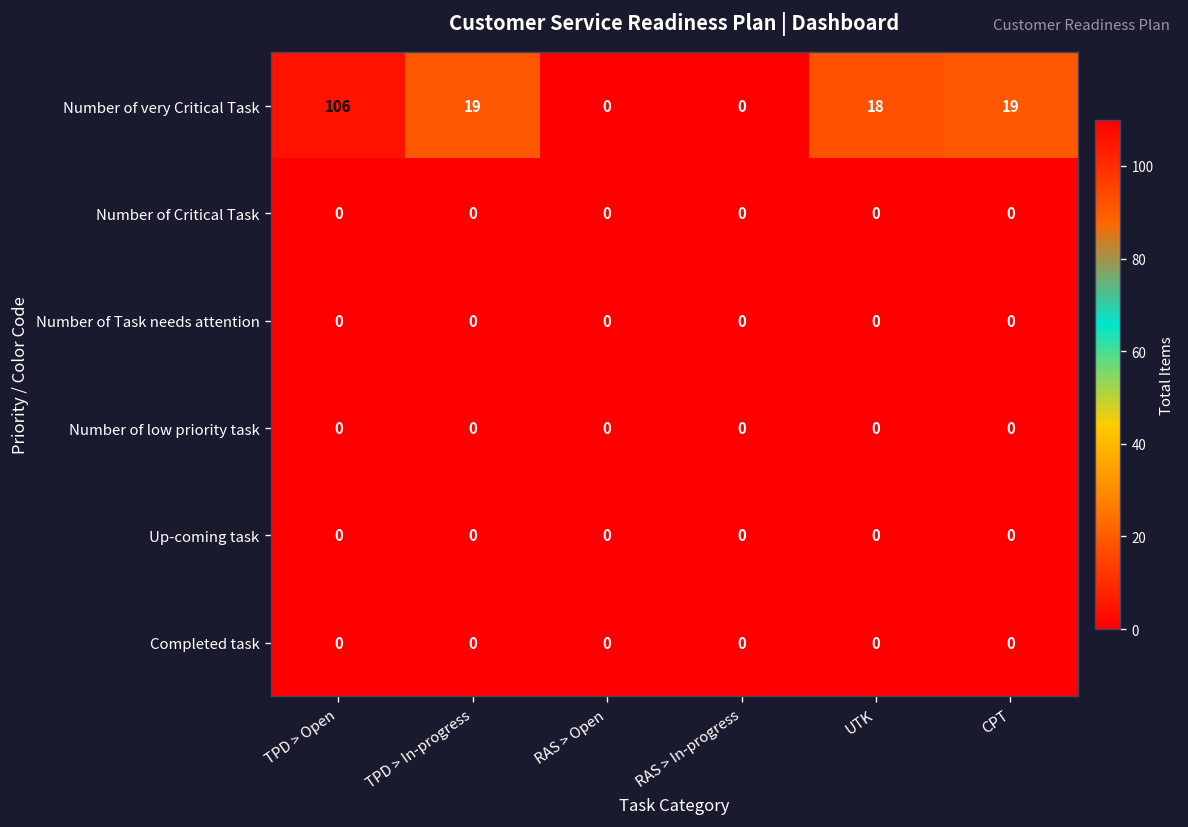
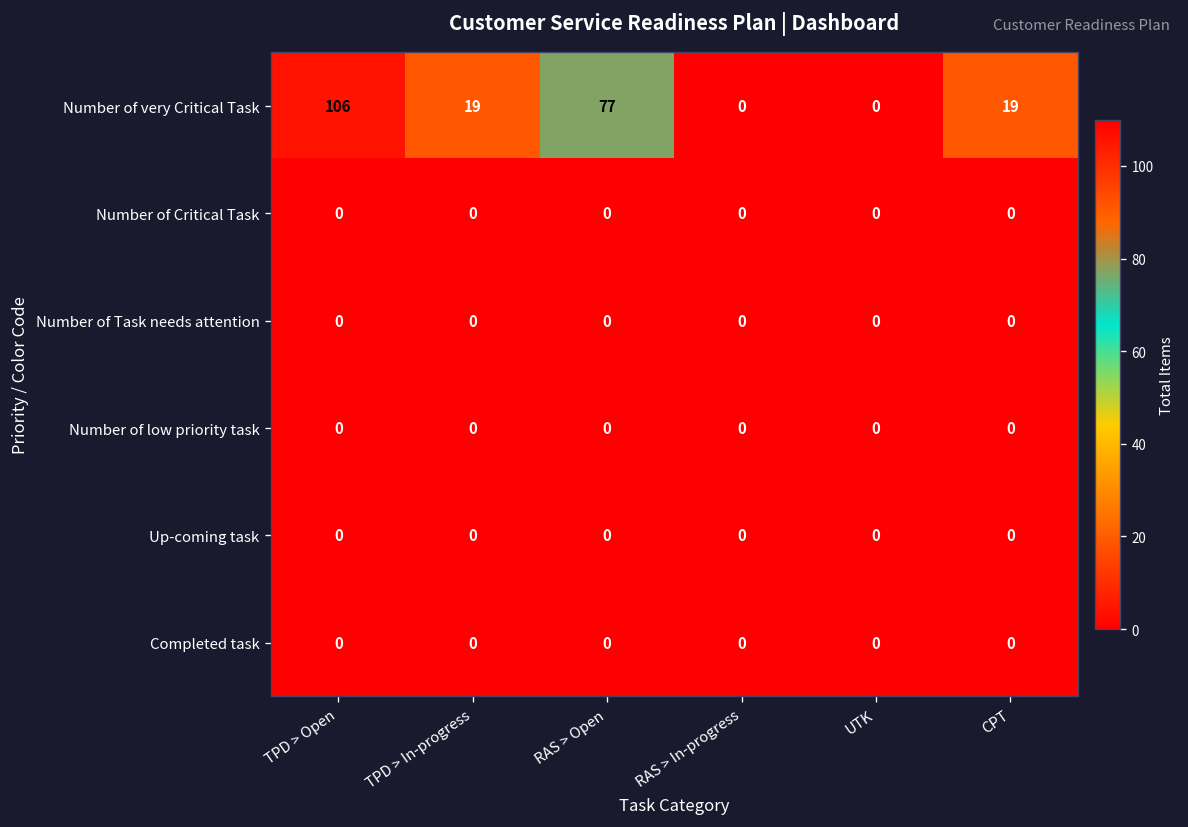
  {
    "Number of very Critical Task": {
      "TPD > Open": 106,
      "TPD > In-progress": 19,
-     "RAS > Open": 0,
+     "RAS > Open": 77,
      "RAS > In-progress": 0,
-     "UTK": 18,
+     "UTK": 0,
      "CPT": 19
    },
    "Number of Critical Task": {
      "TPD > Open": 0,
      "TPD > In-progress": 0,
      "RAS > Open": 0,
      "RAS > In-progress": 0,
      "UTK": 0,
      "CPT": 0
    },
    "Number of Task needs attention": {
      "TPD > Open": 0,
      "TPD > In-progress": 0,
      "RAS > Open": 0,
      "RAS > In-progress": 0,
      "UTK": 0,
      "CPT": 0
    },
    "Number of low priority task": {
      "TPD > Open": 0,
      "TPD > In-progress": 0,
      "RAS > Open": 0,
      "RAS > In-progress": 0,
      "UTK": 0,
      "CPT": 0
    },
    "Up-coming task": {
      "TPD > Open": 0,
      "TPD > In-progress": 0,
      "RAS > Open": 0,
      "RAS > In-progress": 0,
      "UTK": 0,
      "CPT": 0
    },
    "Completed task": {
      "TPD > Open": 0,
      "TPD > In-progress": 0,
      "RAS > Open": 0,
      "RAS > In-progress": 0,
      "UTK": 0,
      "CPT": 0
    }
  }
